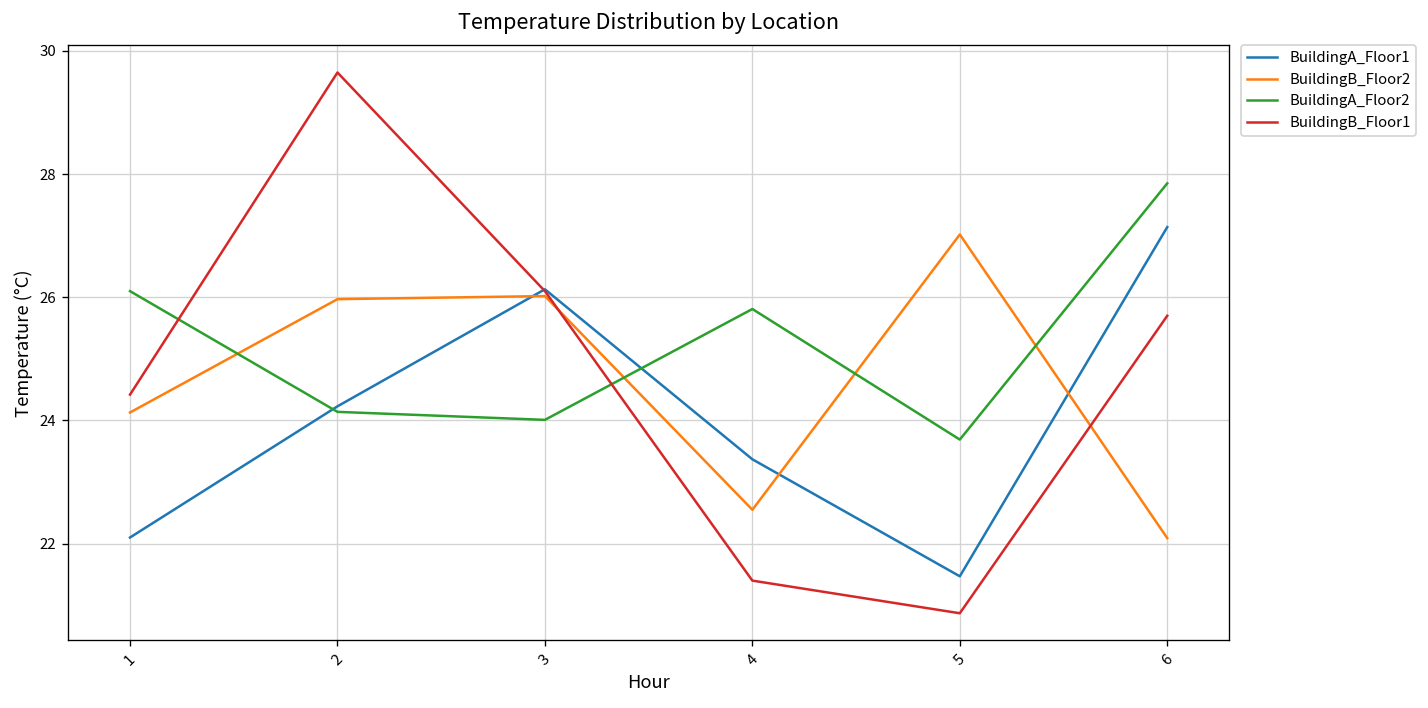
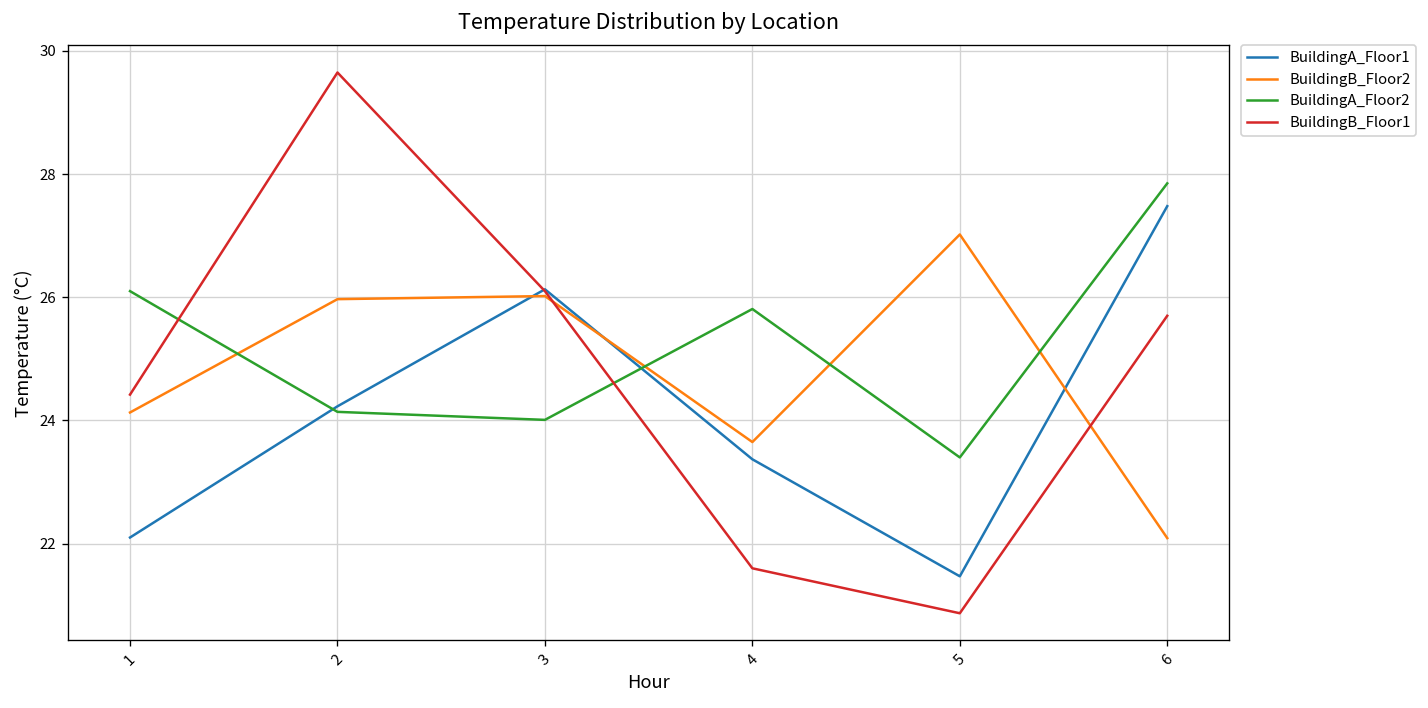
  {
    "BuildingA_Floor1": {
      "1": 22.1,
      "2": 24.2,
      "4": 23.4,
      "5": 21.5,
-     "6": 27.1
+     "6": 27.5
    },
    "BuildingB_Floor2": {
      "1": 24.1,
      "2": 26.0,
      "3": 26.0,
-     "4": 22.6,
+     "4": 23.7,
      "5": 27.0,
      "6": 22.1
    },
    "BuildingA_Floor2": {
      "1": 26.1,
      "2": 24.1,
      "3": 24.0,
      "4": 25.8,
-     "5": 23.7,
+     "5": 23.4,
      "6": 27.9
    },
    "BuildingB_Floor1": {
      "1": 24.4,
      "2": 29.7,
-     "4": 21.4,
+     "4": 21.6,
      "5": 20.9,
      "6": 25.7
    }
  }
